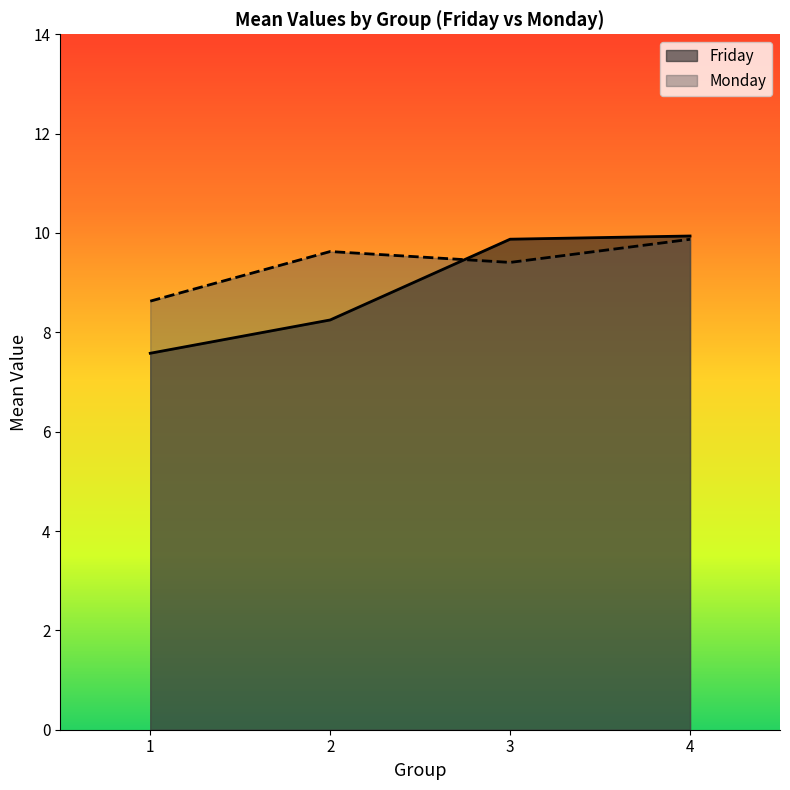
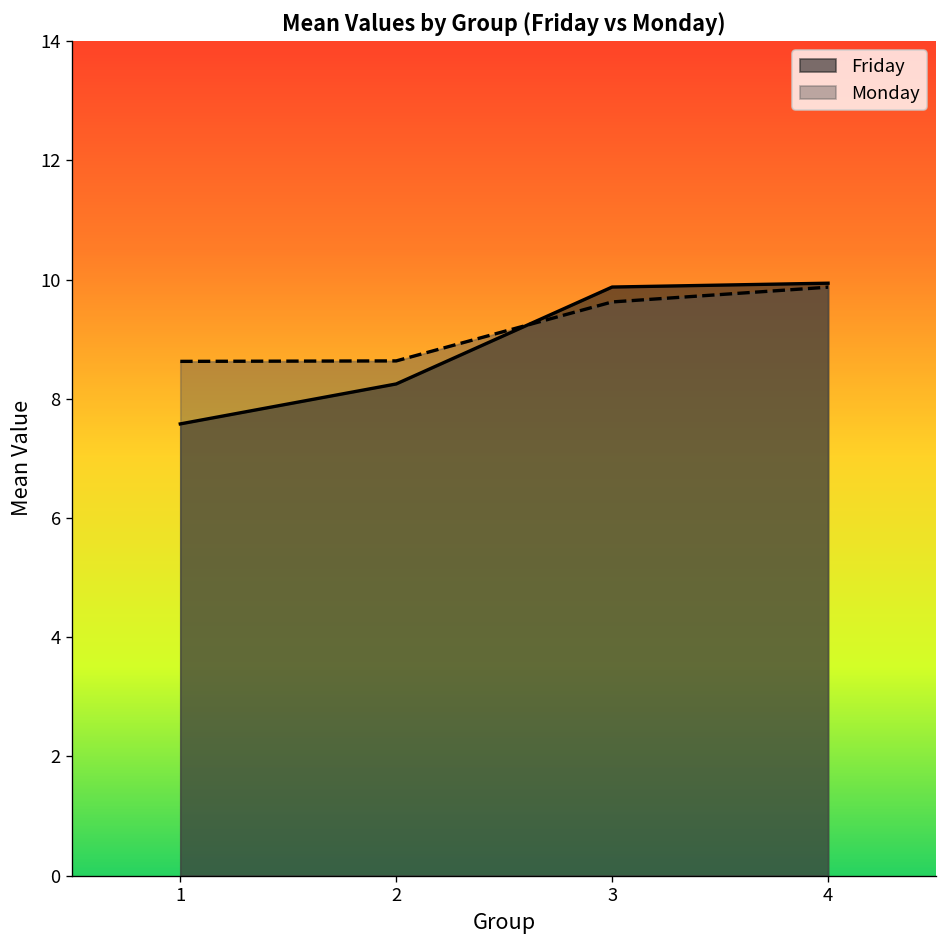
  {
    "Friday": {
      "1": 7.6,
      "2": 8.2,
      "3": 9.9,
      "4": 9.9
    },
    "Monday": {
      "1": 8.6,
-     "2": 9.6,
-     "3": 9.4,
+     "2": 8.6,
+     "3": 9.6,
      "4": 9.9
    }
  }
